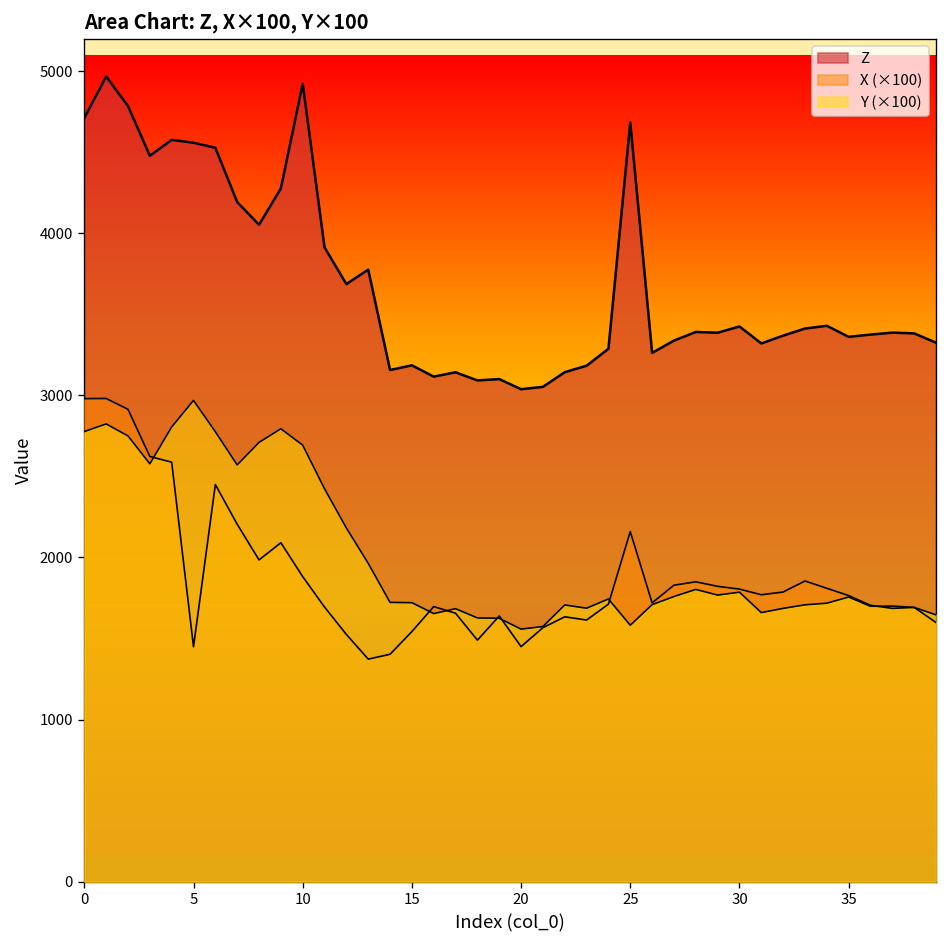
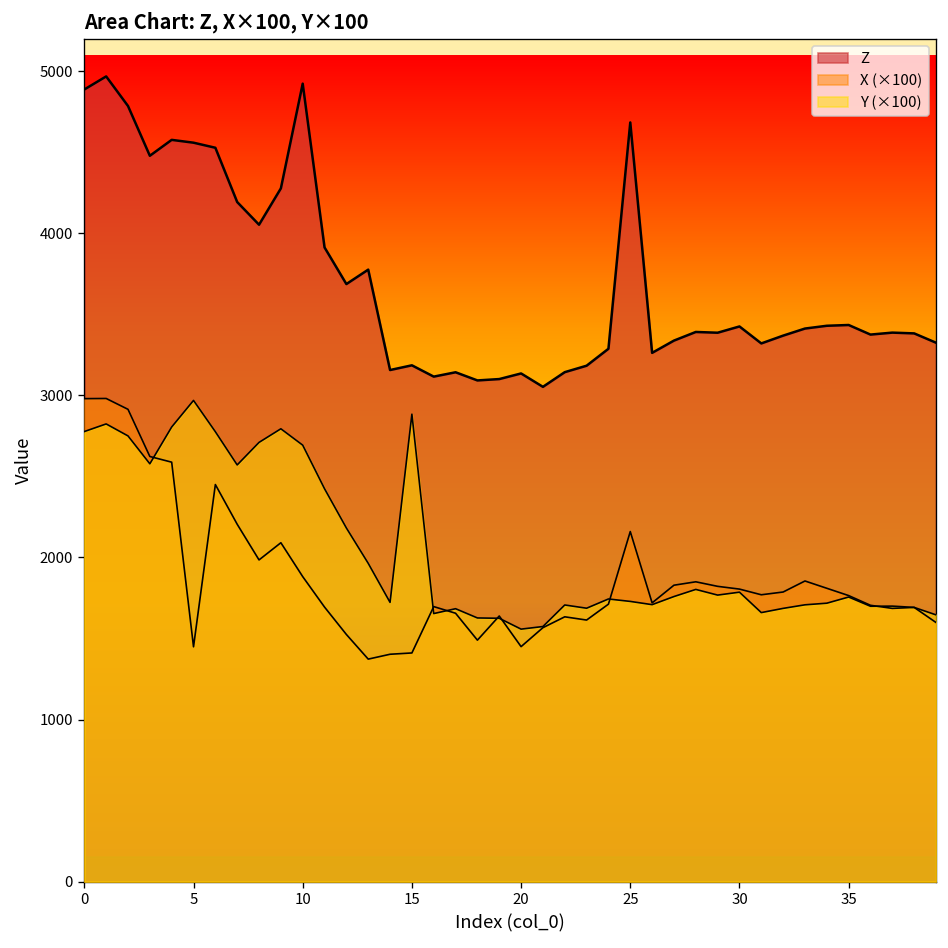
  {
    "Z": {
-     "0": 4710,
+     "0": 4890,
      "5": 4560,
      "10": 4920,
      "15": 3190,
-     "20": 3040,
+     "20": 3140,
      "25": 4680,
      "30": 3430,
-     "35": 3360
+     "35": 3430
    },
    "X (×100)": {
      "0": 2980,
      "5": 1450,
      "10": 1880,
-     "15": 1540,
+     "15": 1410,
      "20": 1450,
      "25": 2160,
      "30": 1810
    },
    "Y (×100)": {
      "0": 2780,
      "5": 2970,
      "10": 2690,
-     "15": 1720,
+     "15": 2880,
      "20": 1560,
-     "25": 1580,
+     "25": 1730,
      "30": 1790
    }
  }
